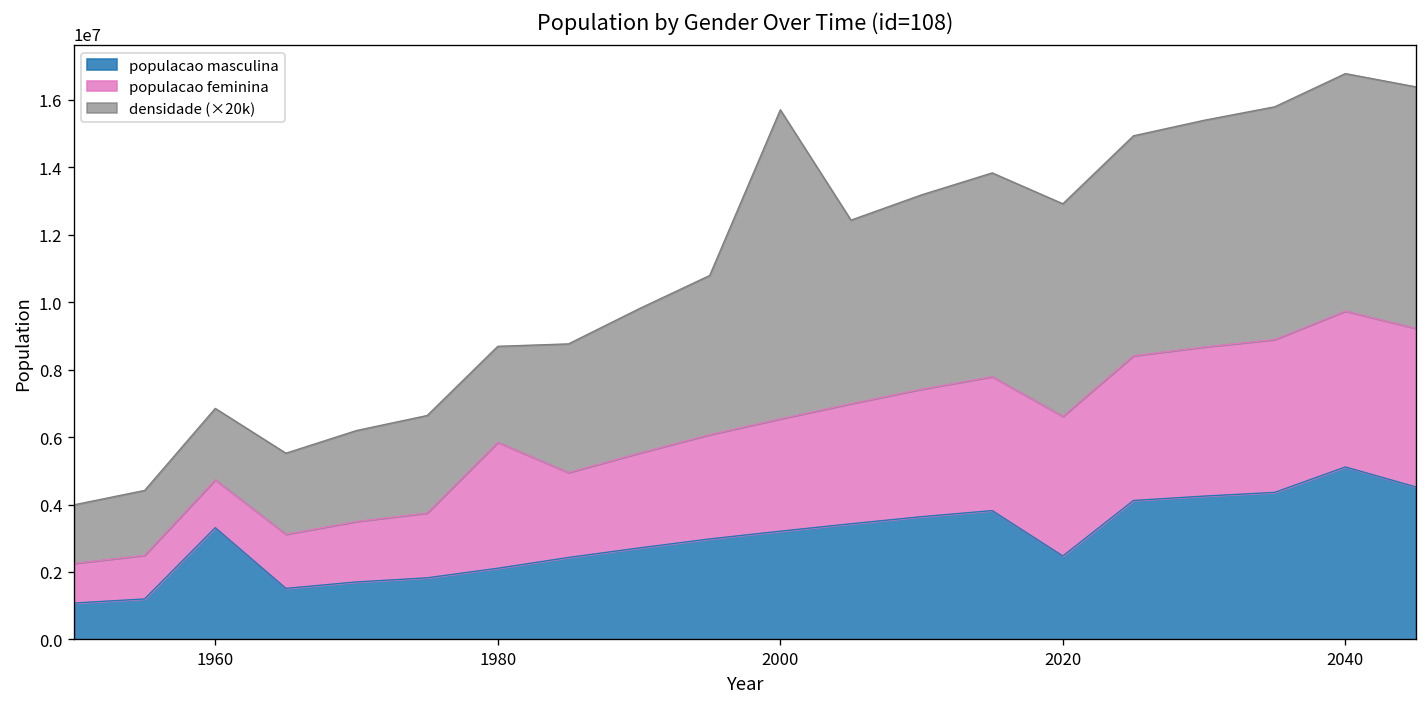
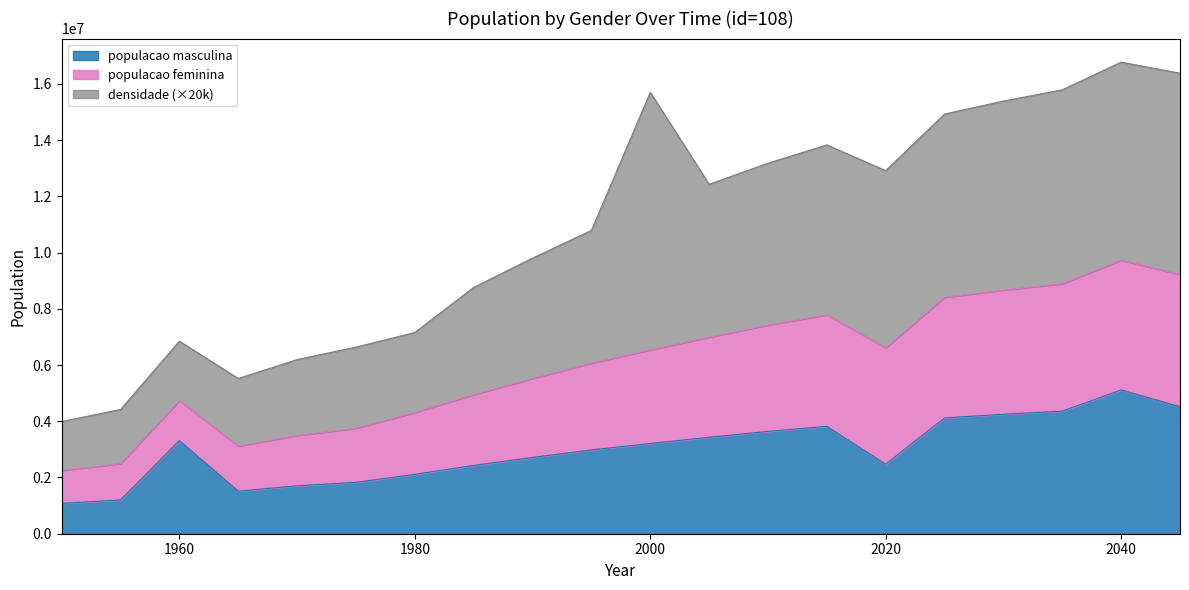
  {
    "populacao masculina": {
      "1960": 3300000,
      "1980": 2100000,
      "2000": 3200000,
      "2020": 2500000,
      "2040": 5100000
    },
    "populacao feminina": {
      "1960": 1400000,
-     "1980": 3700000,
+     "1980": 2200000,
      "2000": 3300000,
      "2020": 4100000,
      "2040": 4600000
    },
    "densidade (×20k)": {
      "1960": 2100000,
      "1980": 2800000,
      "2000": 9200000,
      "2020": 6300000,
      "2040": 7000000
    }
  }
